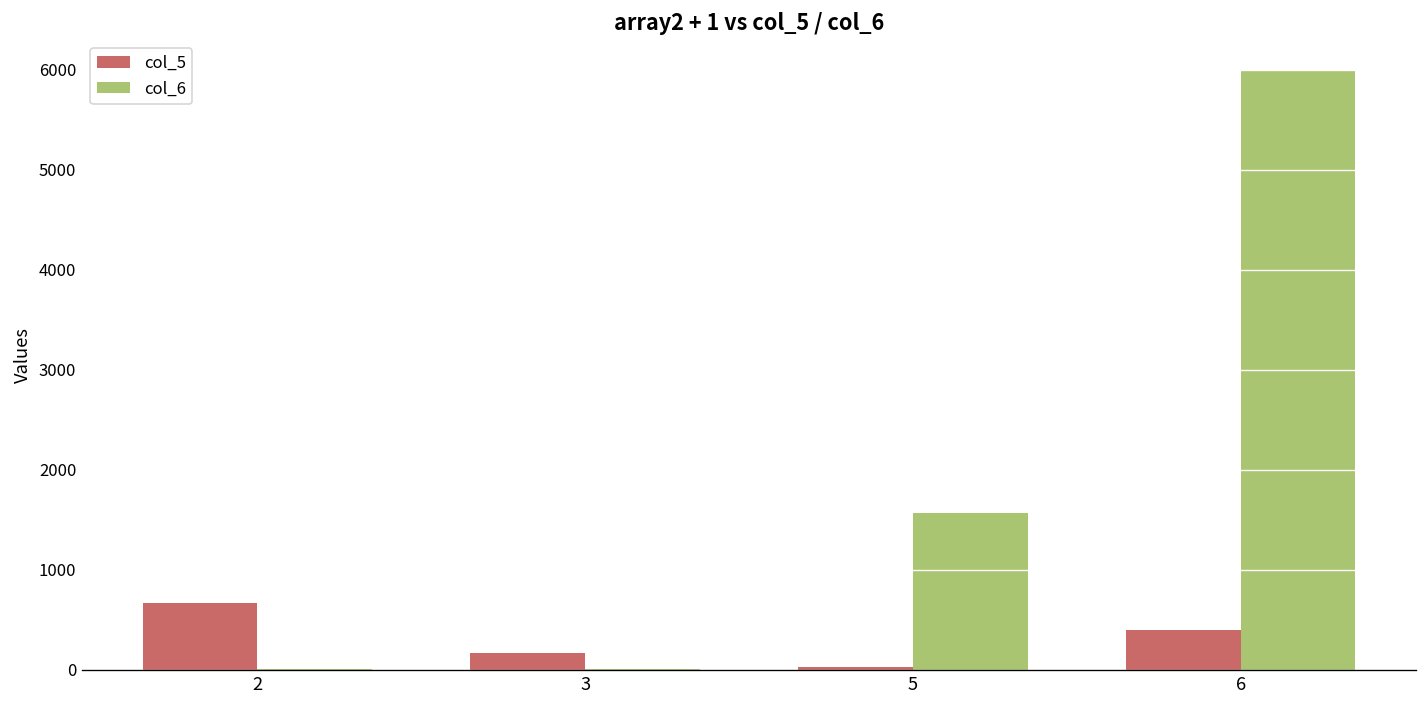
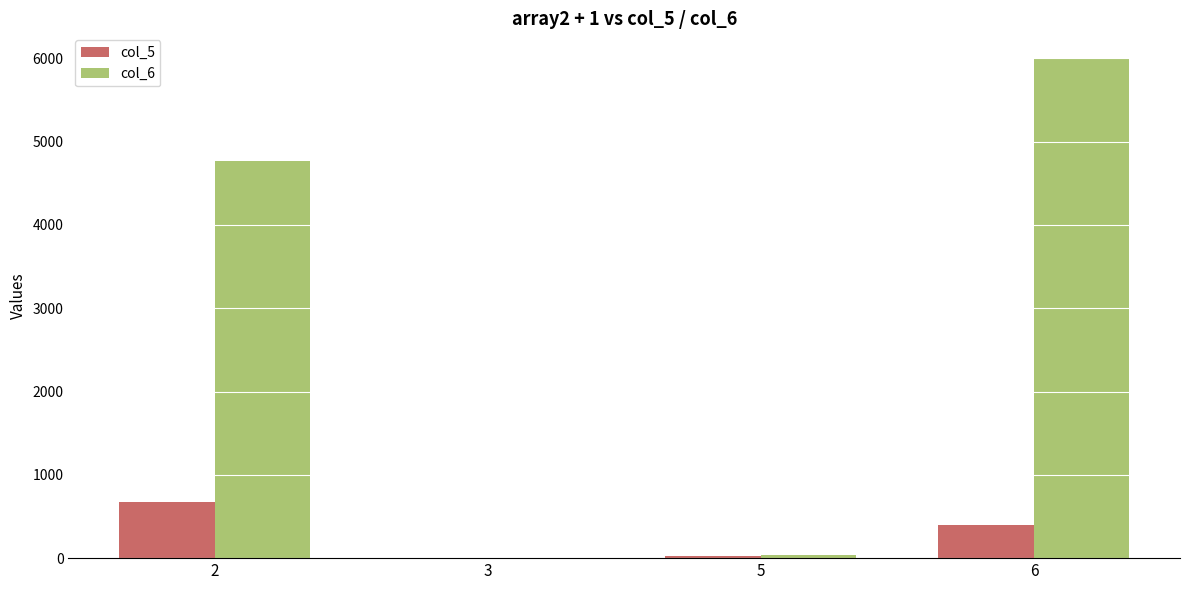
  {
    "col_5": {
      "2": 700,
-     "3": 200,
+     "3": 0,
      "6": 400
    },
    "col_6": {
-     "2": 0,
-     "5": 1600,
+     "2": 4800,
+     "5": 0,
      "6": 6000
    }
  }
